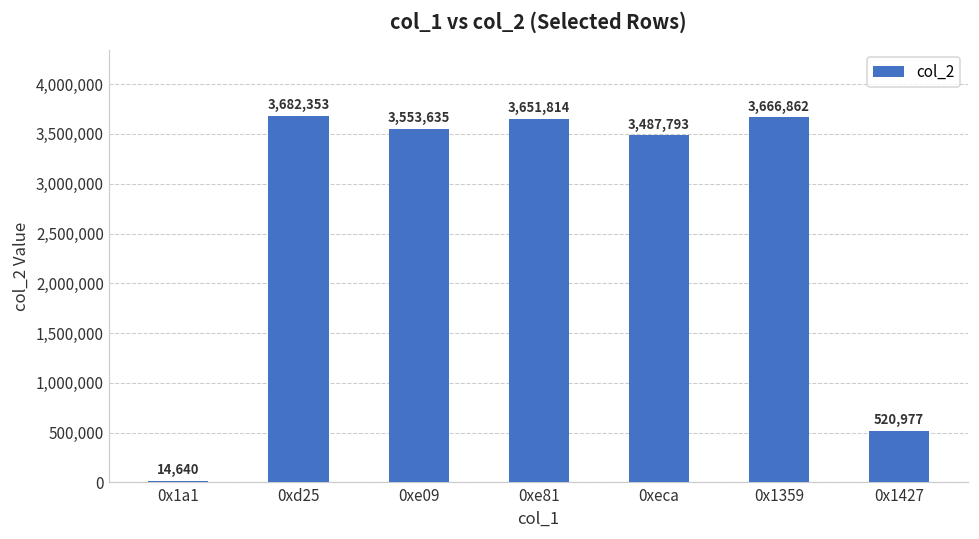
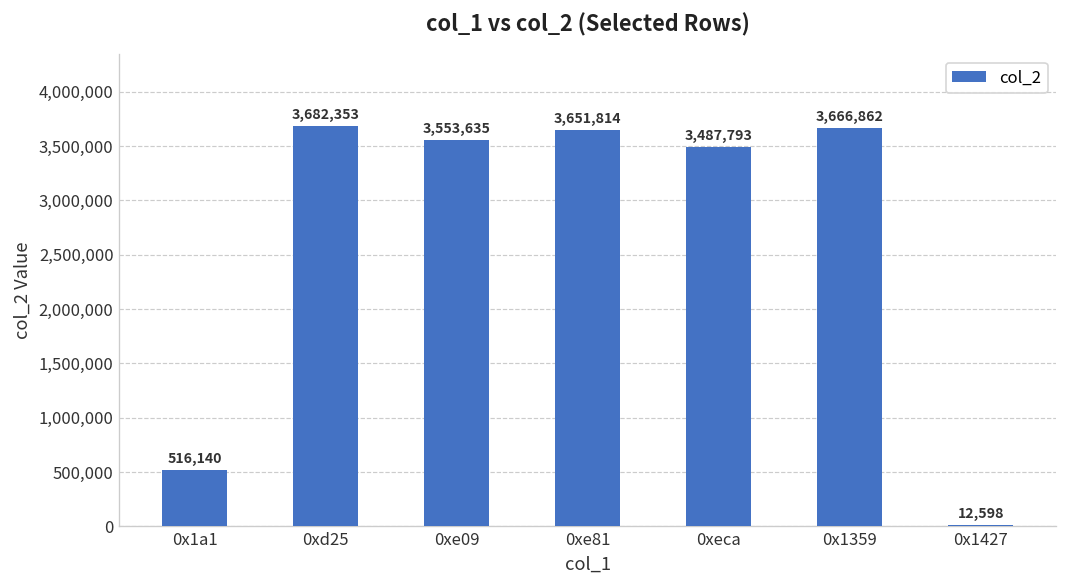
  {
-   "0x1a1": "14,640",
+   "0x1a1": "516,140",
    "0xd25": "3,682,353",
    "0xe09": "3,553,635",
    "0xe81": "3,651,814",
    "0xeca": "3,487,793",
    "0x1359": "3,666,862",
-   "0x1427": "520,977"
+   "0x1427": "12,598"
  }
